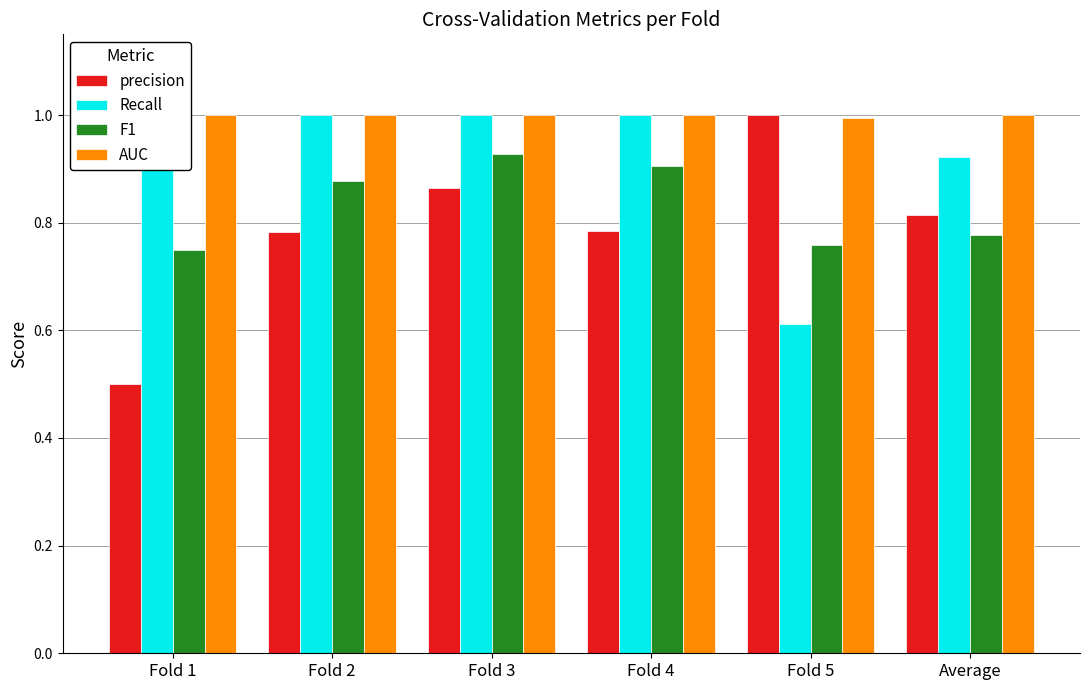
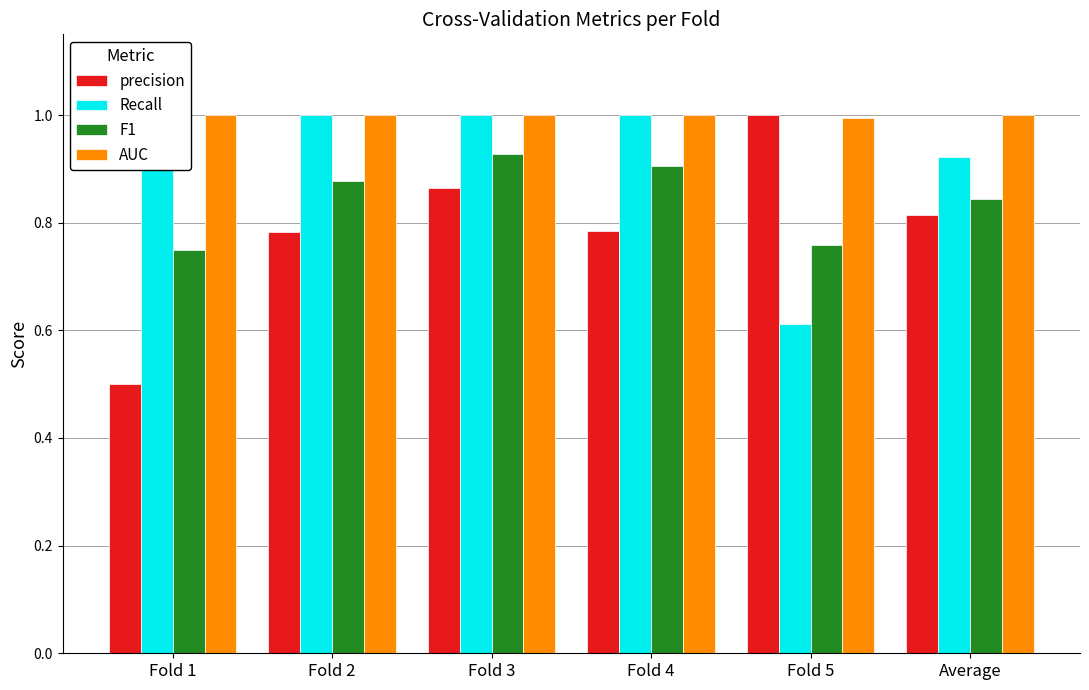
  {
    "precision": {
      "Fold 1": 0.50,
      "Fold 2": 0.78,
      "Fold 3": 0.86,
      "Fold 4": 0.78,
      "Fold 5": 1.00,
      "Average": 0.81
    },
    "Recall": {
      "Fold 2": 1.00,
      "Fold 3": 1.00,
      "Fold 4": 1.00,
      "Fold 5": 0.61,
      "Average": 0.92
    },
    "F1": {
      "Fold 1": 0.75,
      "Fold 2": 0.88,
      "Fold 3": 0.93,
      "Fold 4": 0.90,
      "Fold 5": 0.76,
-     "Average": 0.78
+     "Average": 0.84
    },
    "AUC": {
      "Fold 1": 1.00,
      "Fold 2": 1.00,
      "Fold 3": 1.00,
      "Fold 4": 1.00,
      "Fold 5": 0.99,
      "Average": 1.00
    }
  }
